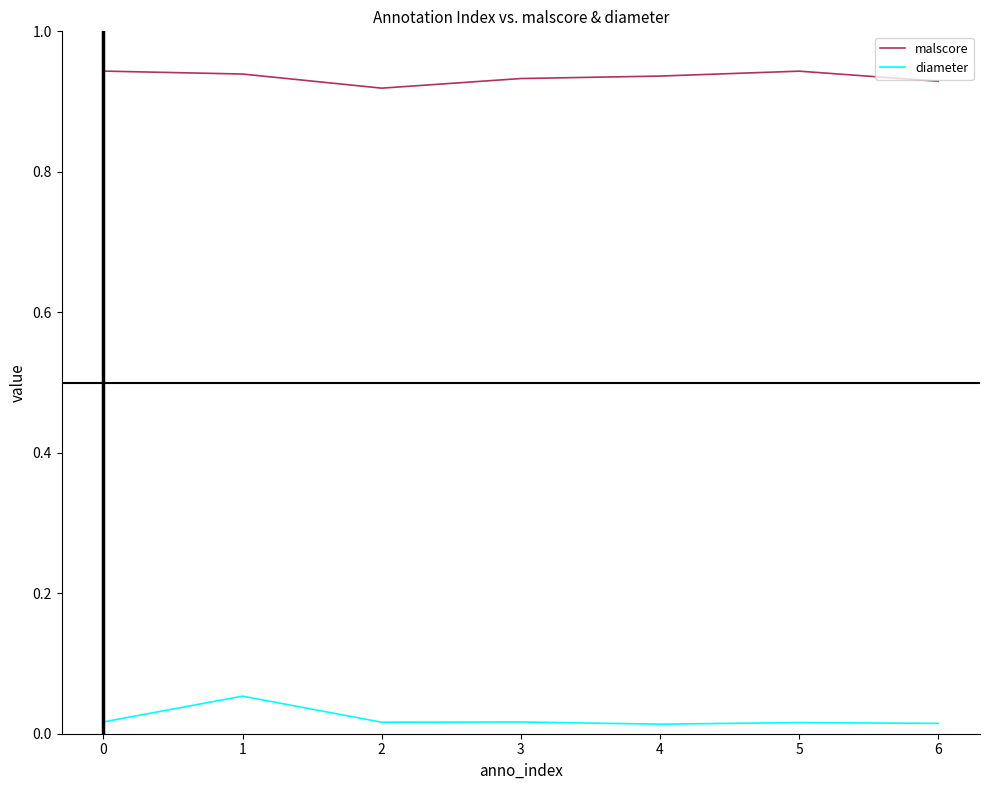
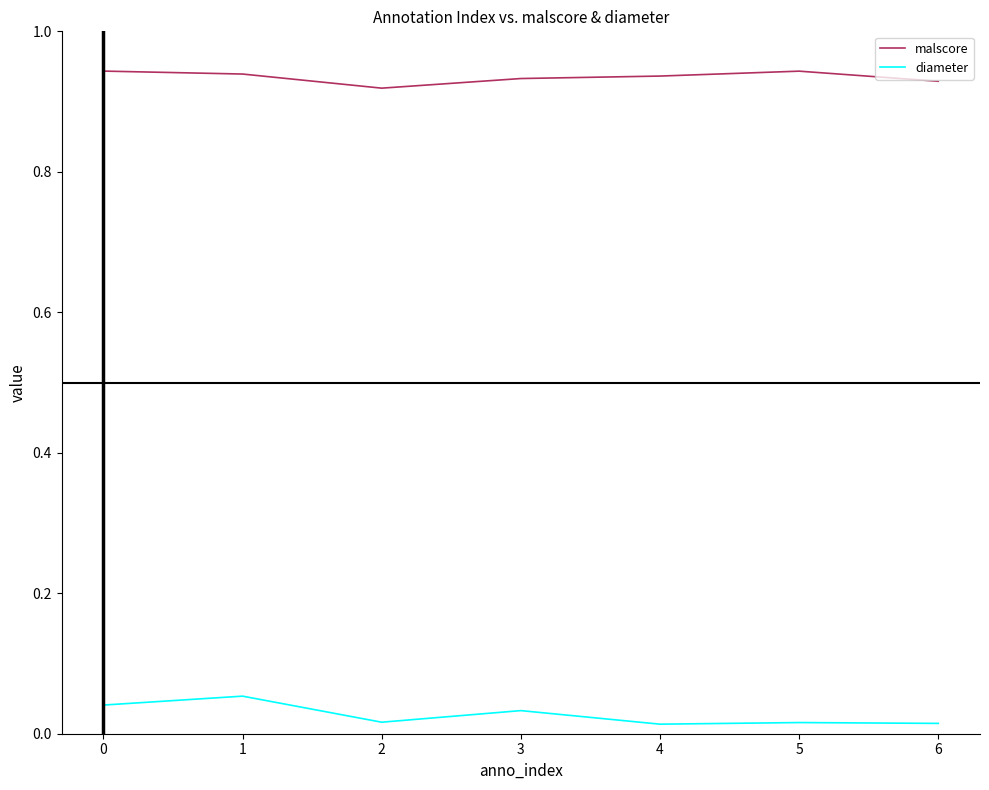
  {
    "malscore": {
      "0": 0.94,
      "1": 0.94,
      "2": 0.92,
      "3": 0.93,
      "4": 0.94,
      "5": 0.94,
      "6": 0.93
    },
    "diameter": {
-     "0": 0.02,
+     "0": 0.04,
      "1": 0.05,
      "2": 0.02,
-     "3": 0.02,
+     "3": 0.03,
      "4": 0.01,
      "5": 0.02,
      "6": 0.01
    }
  }
